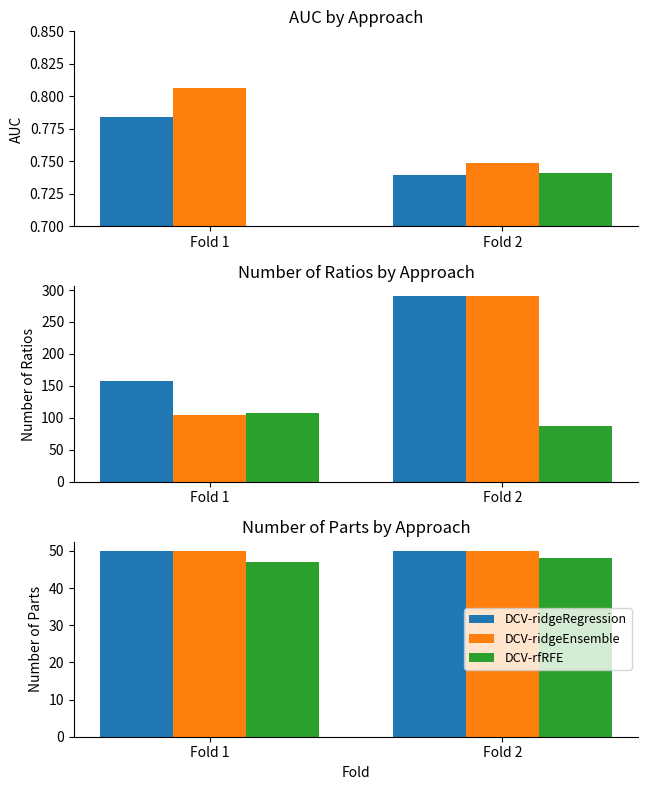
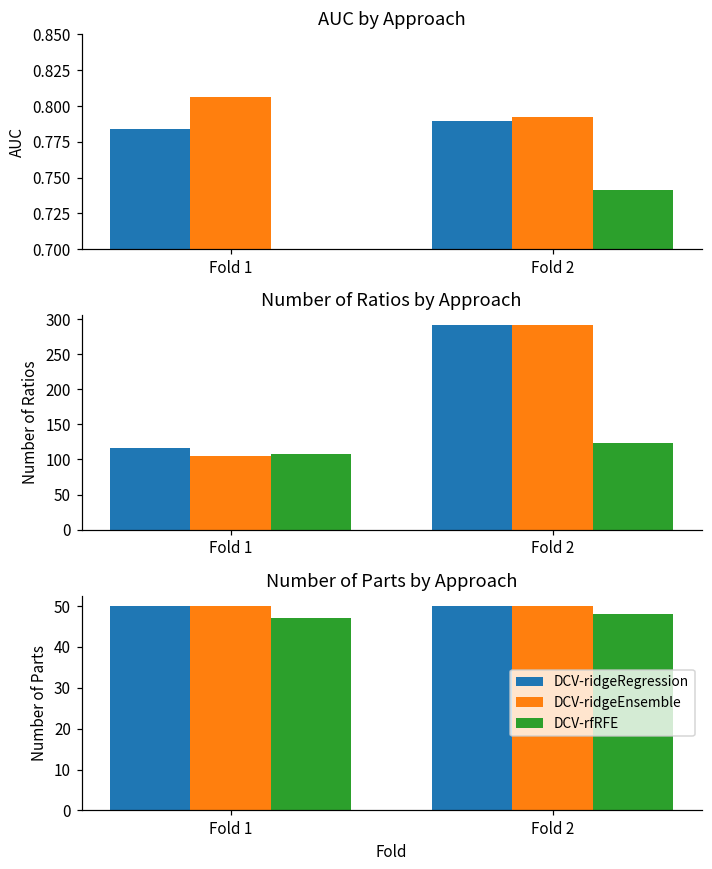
  {
    "AUC by Approach": {
      "DCV-ridgeRegression": {
        "Fold 1": 0.784,
-       "Fold 2": 0.740
+       "Fold 2": 0.789
      },
      "DCV-ridgeEnsemble": {
        "Fold 1": 0.807,
-       "Fold 2": 0.748
+       "Fold 2": 0.793
      },
      "DCV-rfRFE": {
        "Fold 2": 0.741
      }
    },
    "Number of Ratios by Approach": {
      "DCV-ridgeRegression": {
-       "Fold 1": 160,
+       "Fold 1": 120,
        "Fold 2": 290
      },
      "DCV-ridgeEnsemble": {
        "Fold 1": 110,
        "Fold 2": 290
      },
      "DCV-rfRFE": {
        "Fold 1": 110,
-       "Fold 2": 90
+       "Fold 2": 120
      }
    },
    "Number of Parts by Approach": {
      "DCV-ridgeRegression": {
        "Fold 1": 50,
        "Fold 2": 50
      },
      "DCV-ridgeEnsemble": {
        "Fold 1": 50,
        "Fold 2": 50
      },
      "DCV-rfRFE": {
        "Fold 1": 47,
        "Fold 2": 48
      }
    }
  }
